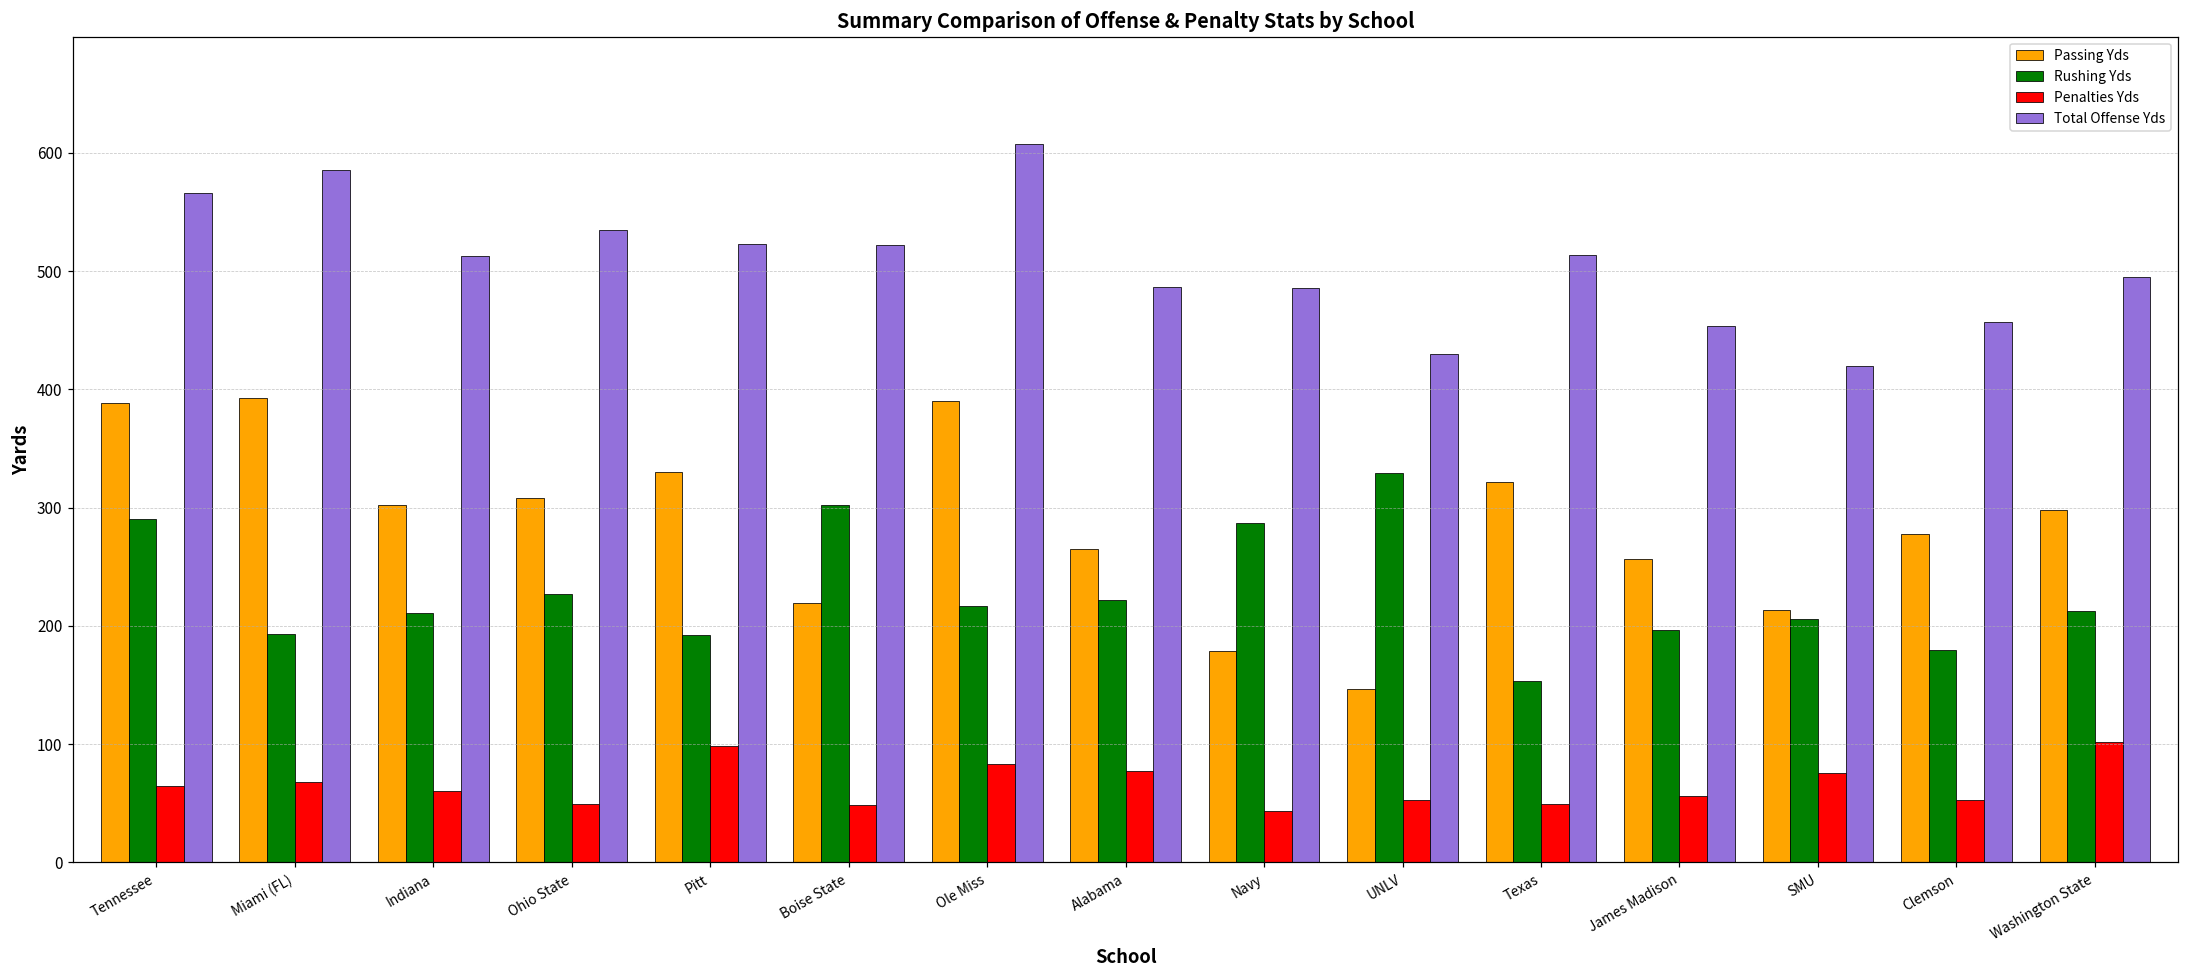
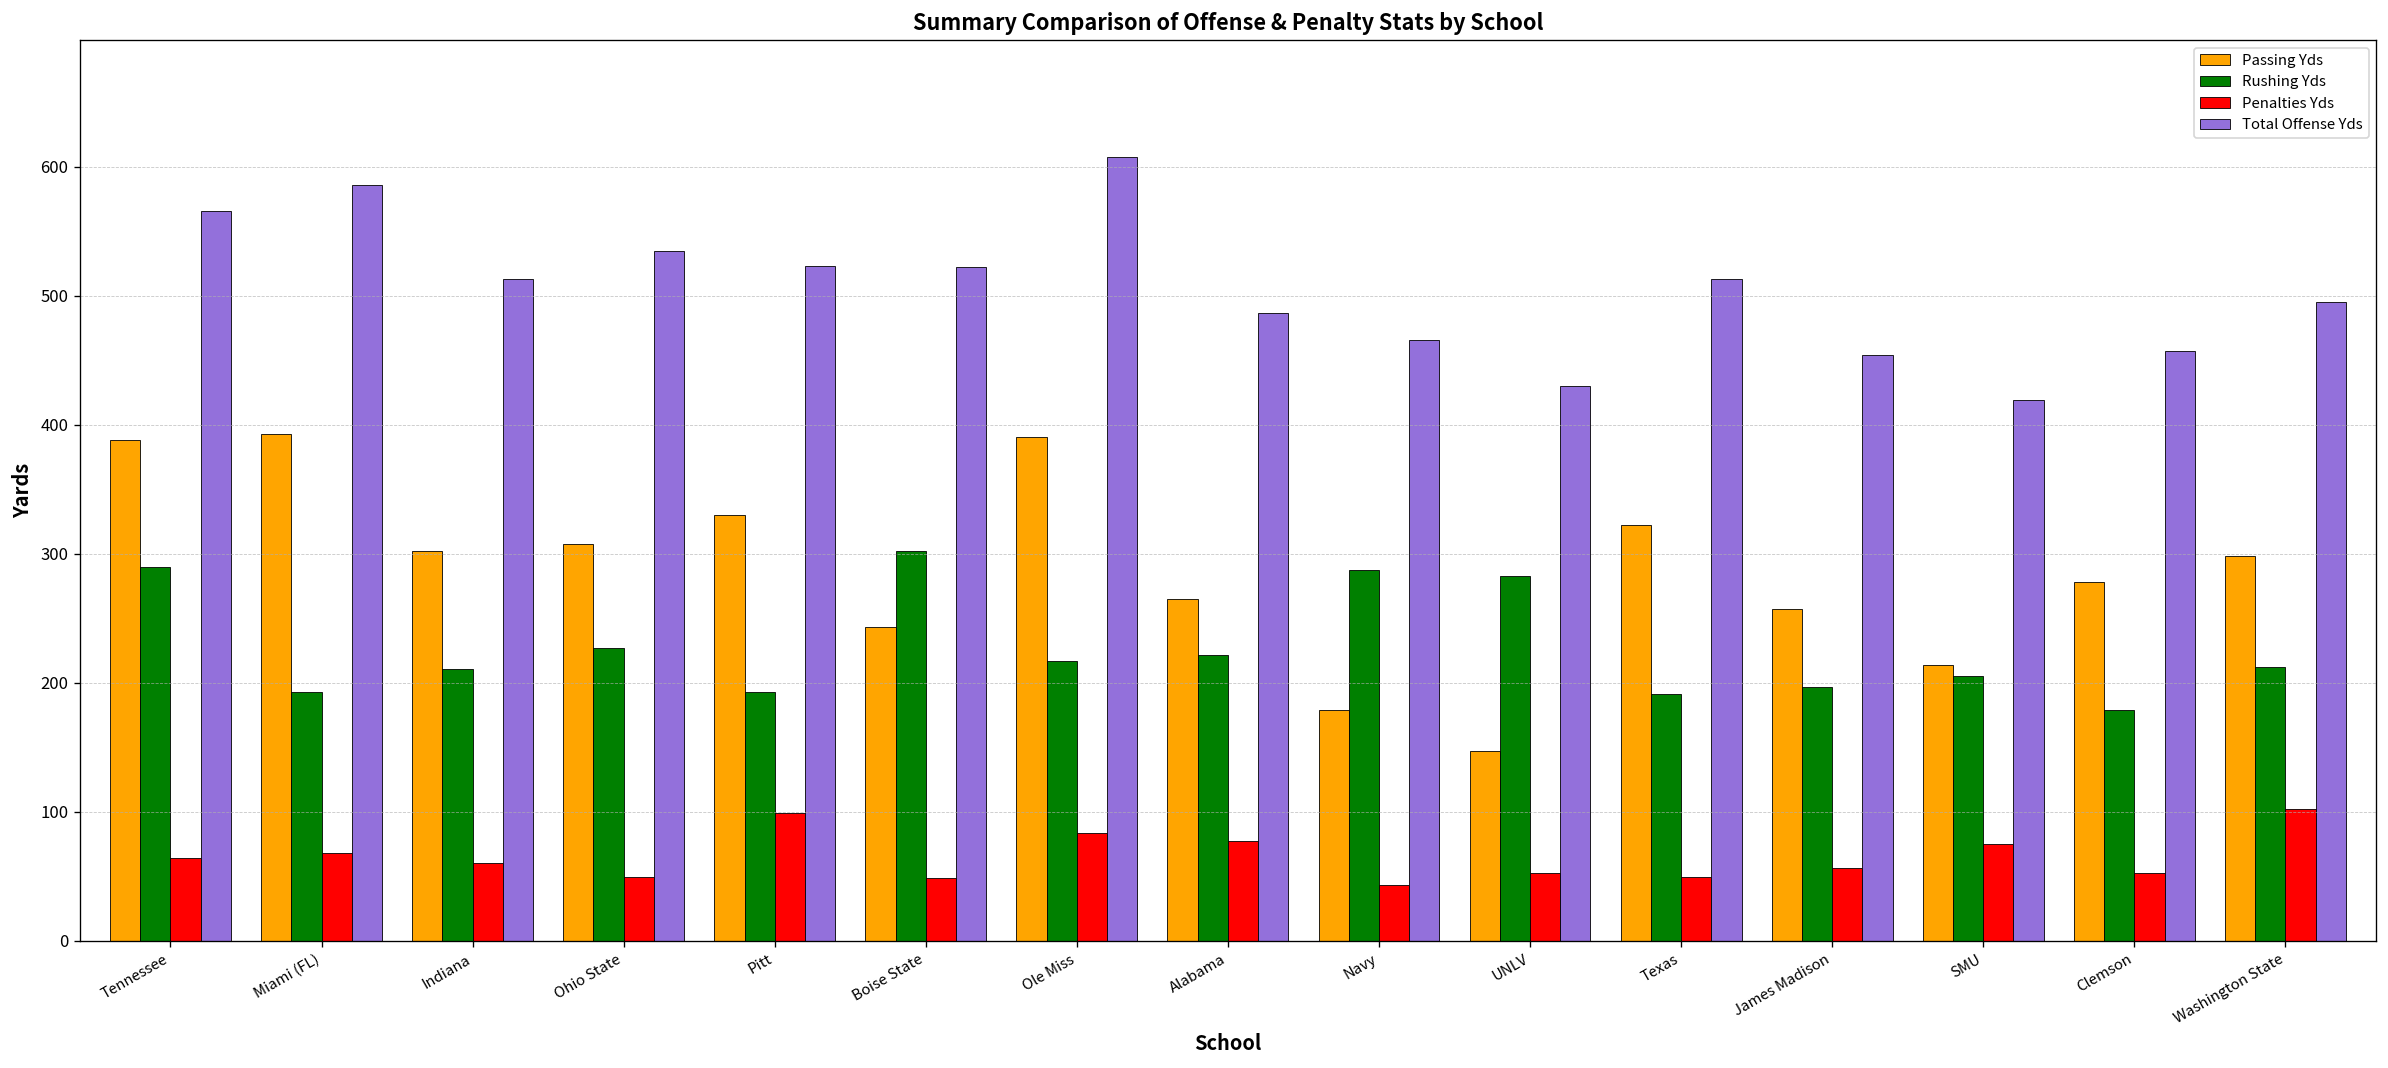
  {
    "Passing Yds": {
      "Tennessee": 388,
      "Miami (FL)": 393,
      "Indiana": 302,
      "Ohio State": 308,
      "Pitt": 330,
-     "Boise State": 220,
+     "Boise State": 243,
      "Ole Miss": 390,
      "Alabama": 265,
      "Navy": 179,
      "UNLV": 147,
      "Texas": 322,
      "James Madison": 257,
      "SMU": 214,
      "Clemson": 278,
      "Washington State": 298
    },
    "Rushing Yds": {
      "Tennessee": 290,
      "Miami (FL)": 193,
      "Indiana": 211,
      "Ohio State": 227,
      "Pitt": 193,
      "Boise State": 303,
      "Ole Miss": 217,
      "Alabama": 222,
      "Navy": 287,
-     "UNLV": 329,
-     "Texas": 154,
+     "UNLV": 283,
+     "Texas": 191,
      "James Madison": 197,
      "SMU": 206,
      "Clemson": 179,
      "Washington State": 213
    },
    "Penalties Yds": {
      "Tennessee": 65,
      "Miami (FL)": 68,
      "Indiana": 61,
      "Ohio State": 49,
      "Pitt": 99,
      "Boise State": 49,
      "Ole Miss": 83,
      "Alabama": 77,
      "Navy": 43,
      "UNLV": 53,
      "Texas": 50,
      "James Madison": 57,
      "SMU": 75,
      "Clemson": 53,
      "Washington State": 102
    },
    "Total Offense Yds": {
      "Tennessee": 566,
      "Miami (FL)": 586,
      "Indiana": 513,
      "Ohio State": 535,
      "Pitt": 523,
      "Boise State": 522,
      "Ole Miss": 607,
      "Alabama": 487,
-     "Navy": 486,
+     "Navy": 466,
      "UNLV": 430,
      "Texas": 513,
      "James Madison": 454,
      "SMU": 419,
      "Clemson": 457,
      "Washington State": 495
    }
  }
